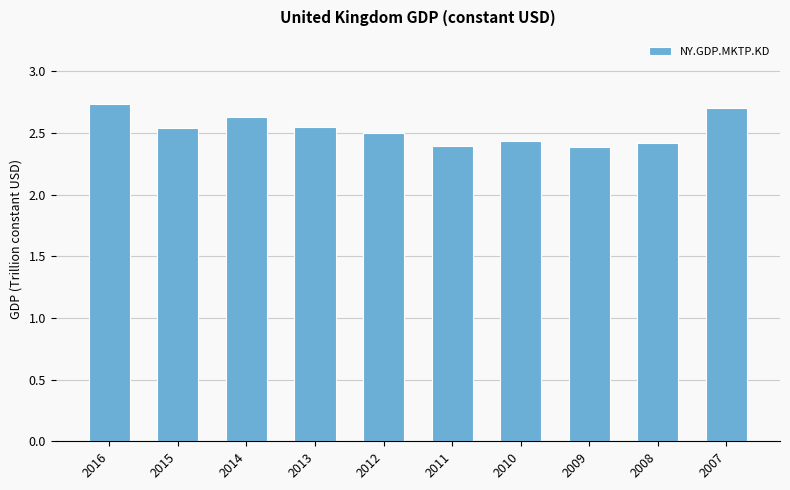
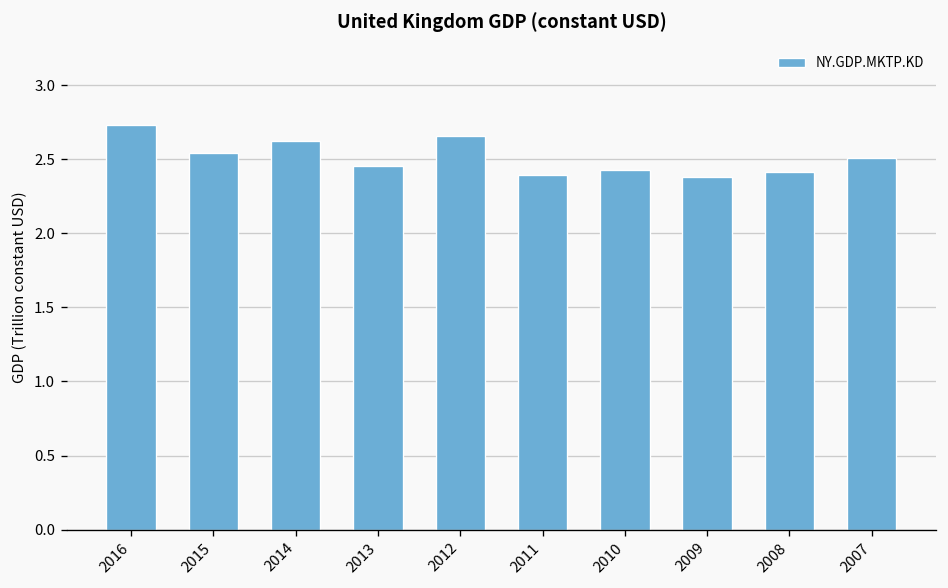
  {
    "2016": 2.73,
    "2015": 2.54,
    "2014": 2.62,
-   "2013": 2.55,
-   "2012": 2.50,
+   "2013": 2.45,
+   "2012": 2.66,
    "2011": 2.39,
    "2010": 2.43,
    "2009": 2.38,
    "2008": 2.41,
-   "2007": 2.70
+   "2007": 2.51
  }
